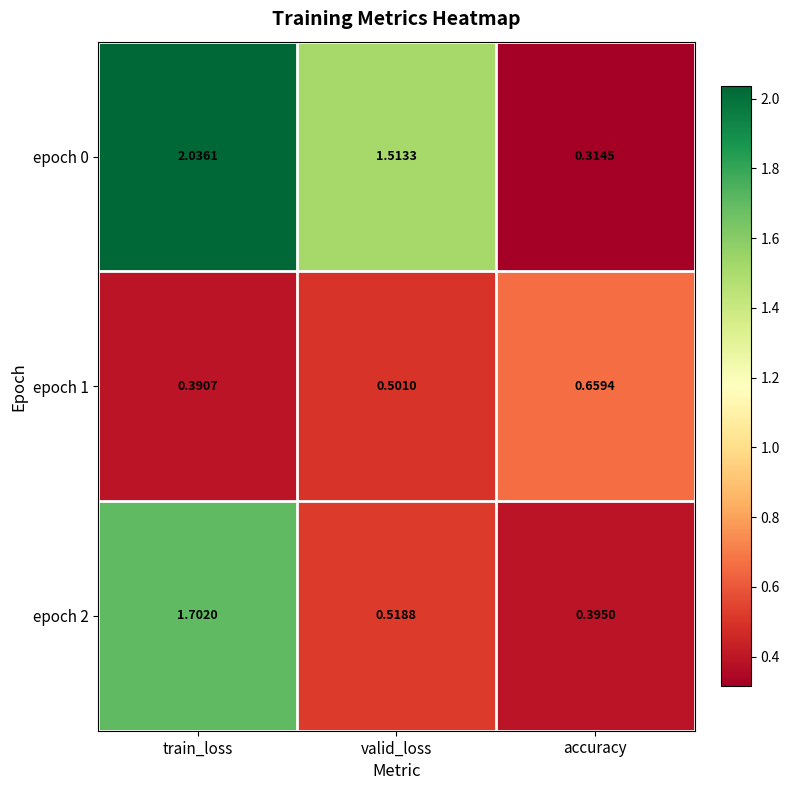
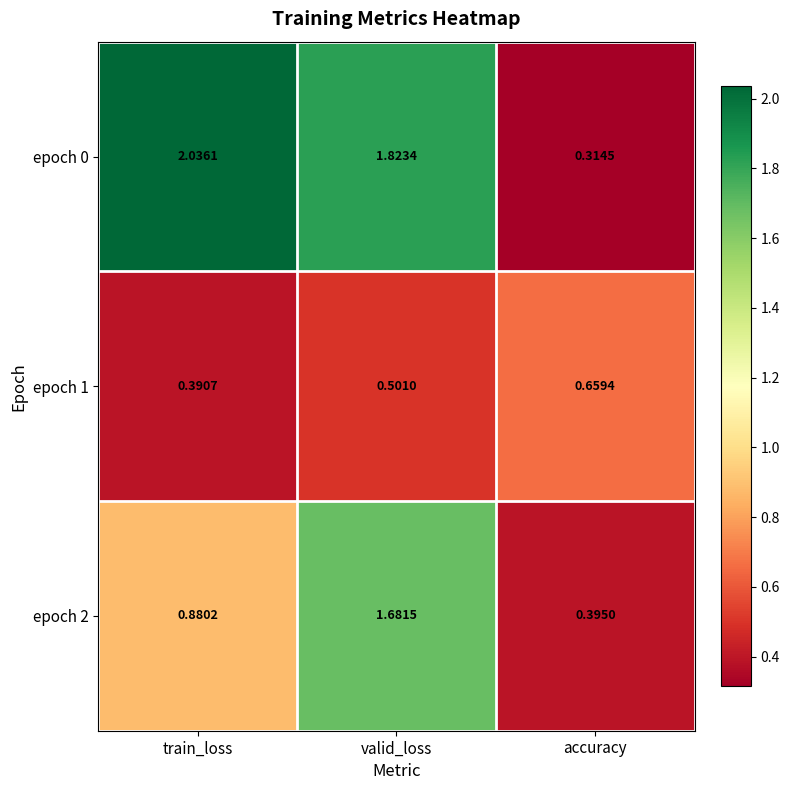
  {
    "epoch 0": {
      "train_loss": 2.0361,
-     "valid_loss": 1.5133,
+     "valid_loss": 1.8234,
      "accuracy": 0.3145
    },
    "epoch 1": {
      "train_loss": 0.3907,
      "valid_loss": 0.5010,
      "accuracy": 0.6594
    },
    "epoch 2": {
-     "train_loss": 1.7020,
-     "valid_loss": 0.5188,
+     "train_loss": 0.8802,
+     "valid_loss": 1.6815,
      "accuracy": 0.3950
    }
  }
